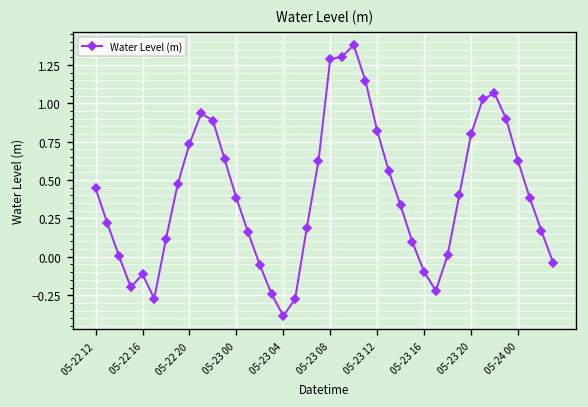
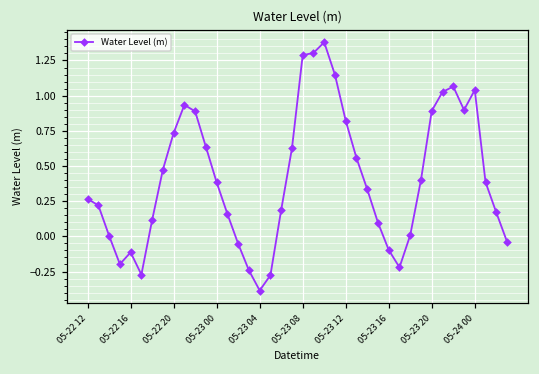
  {
-   "05-22 12": 0.45,
+   "05-22 12": 0.27,
    "05-22 16": -0.11,
    "05-22 20": 0.74,
    "05-23 00": 0.38,
    "05-23 04": -0.39,
    "05-23 08": 1.29,
    "05-23 12": 0.82,
    "05-23 16": -0.10,
-   "05-23 20": 0.80,
-   "05-24 00": 0.63
+   "05-23 20": 0.89,
+   "05-24 00": 1.04
  }
